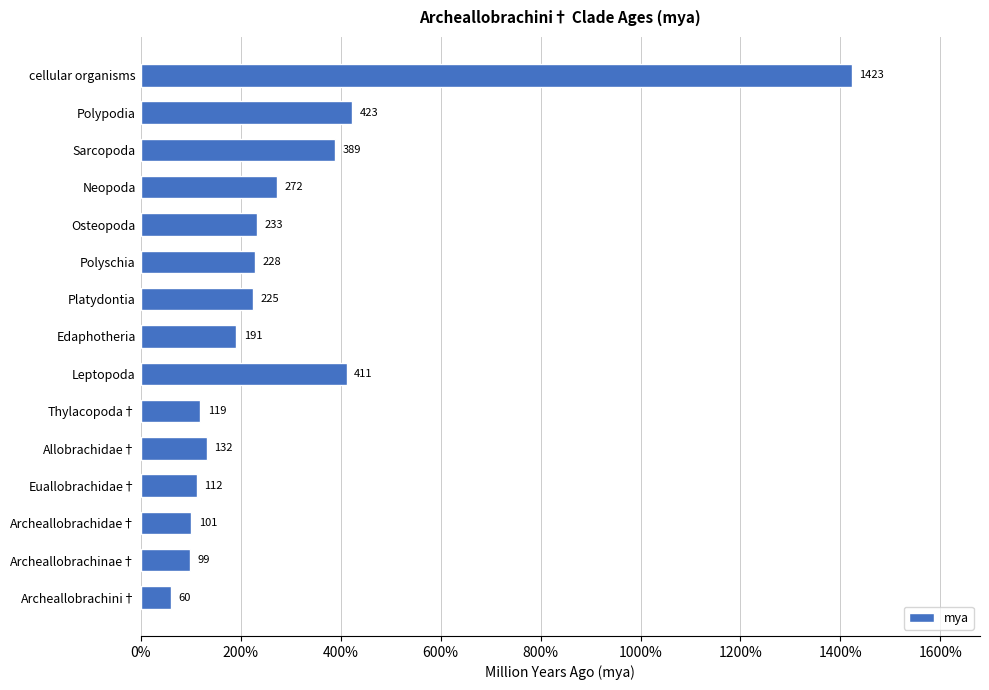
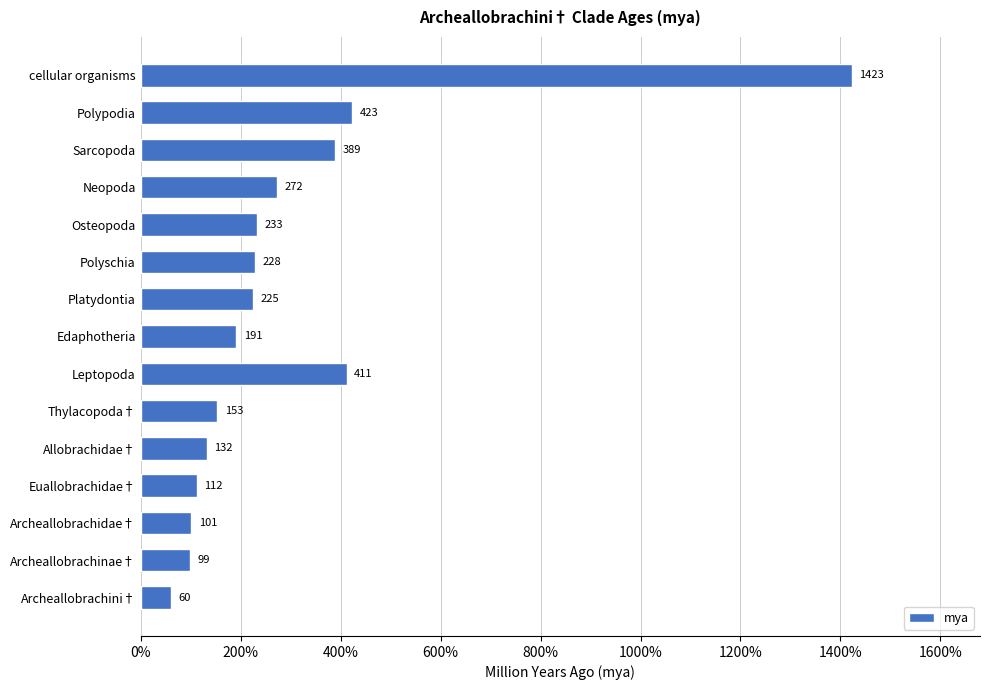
  {
    "cellular organisms": 1423,
    "Polypodia": 423,
    "Sarcopoda": 389,
    "Neopoda": 272,
    "Osteopoda": 233,
    "Polyschia": 228,
    "Platydontia": 225,
    "Edaphotheria": 191,
-   "Thylacopoda†": 119,
+   "Thylacopoda†": 153,
    "Allobrachidae†": 132,
    "Euallobrachidae†": 112,
    "Archeallobrachidae†": 101,
    "Archeallobrachinae†": 99,
    "Archeallobrachini†": 60
  }
